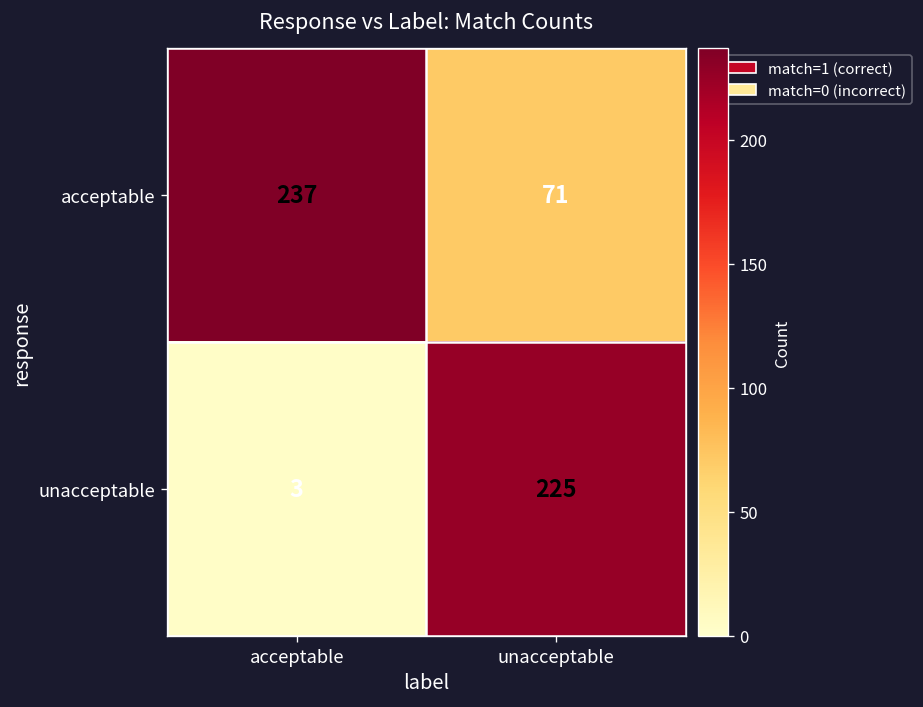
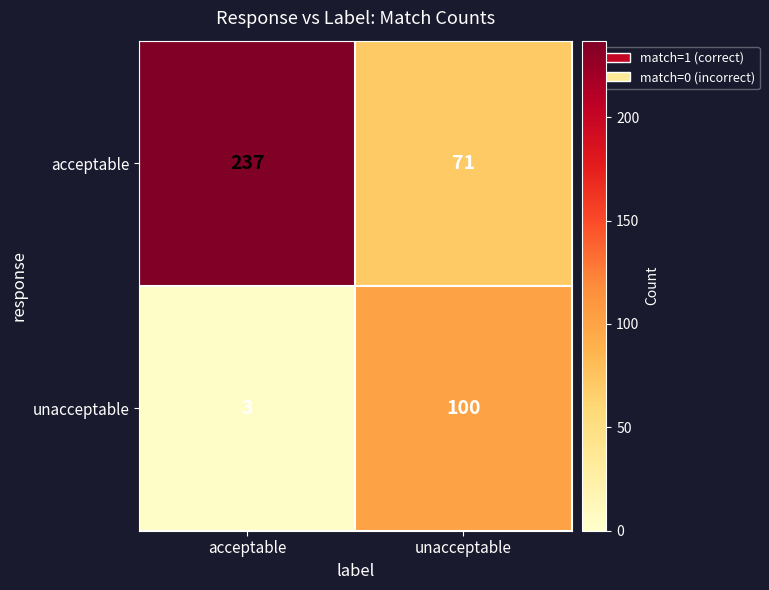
  {
    "acceptable": {
      "acceptable": 237,
      "unacceptable": 71
    },
    "unacceptable": {
      "acceptable": 3,
-     "unacceptable": 225
+     "unacceptable": 100
    }
  }
